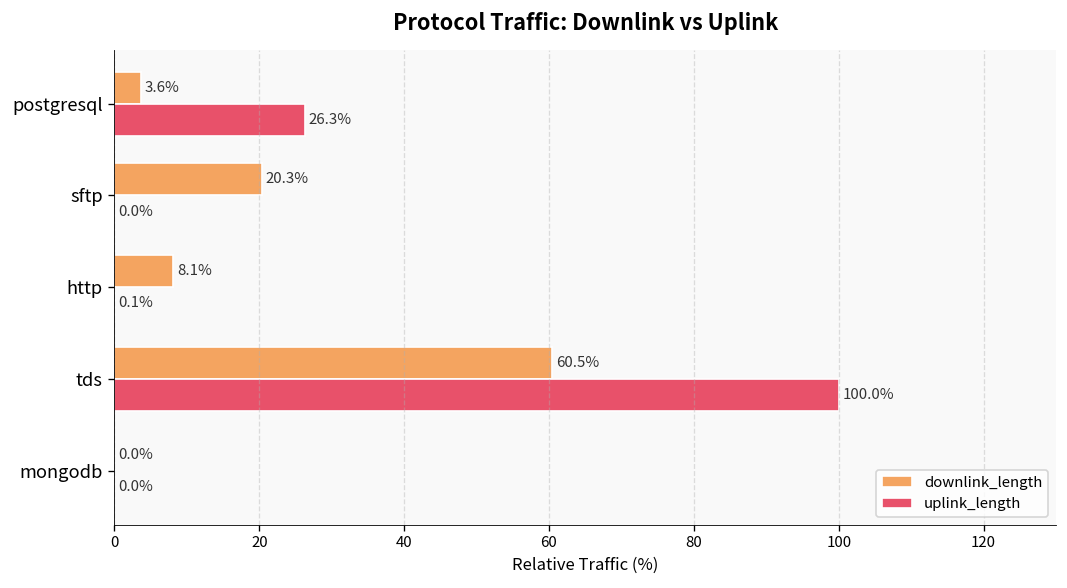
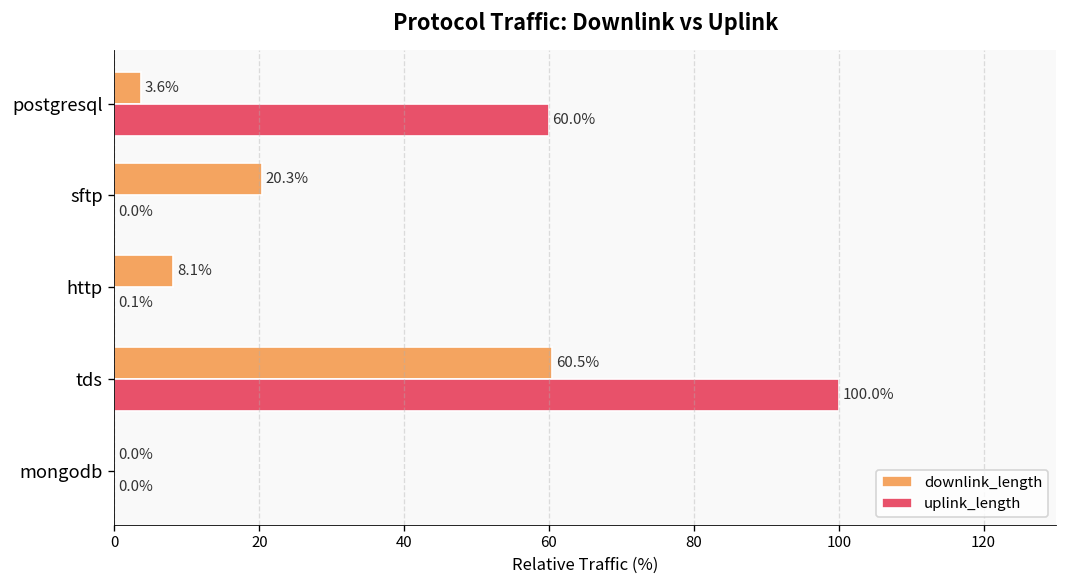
  {
    "downlink_length": {
      "postgresql": "3.6%",
      "sftp": "20.3%",
      "http": "8.1%",
      "tds": "60.5%",
      "mongodb": "0.0%"
    },
    "uplink_length": {
-     "postgresql": "26.3%",
+     "postgresql": "60.0%",
      "sftp": "0.0%",
      "http": "0.1%",
      "tds": "100.0%",
      "mongodb": "0.0%"
    }
  }
